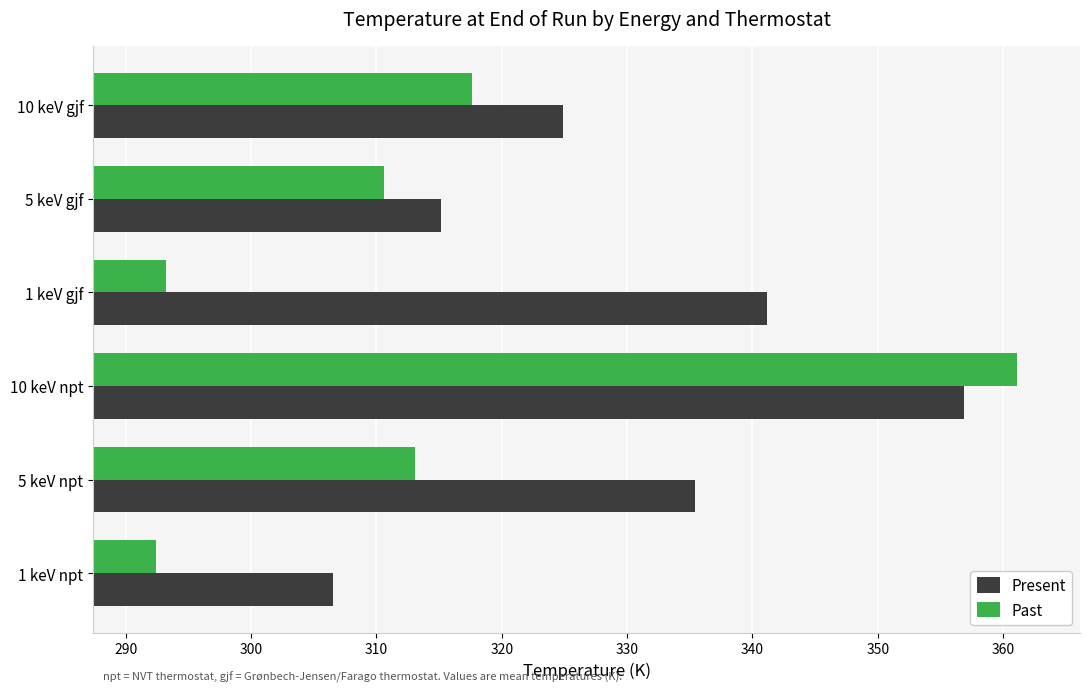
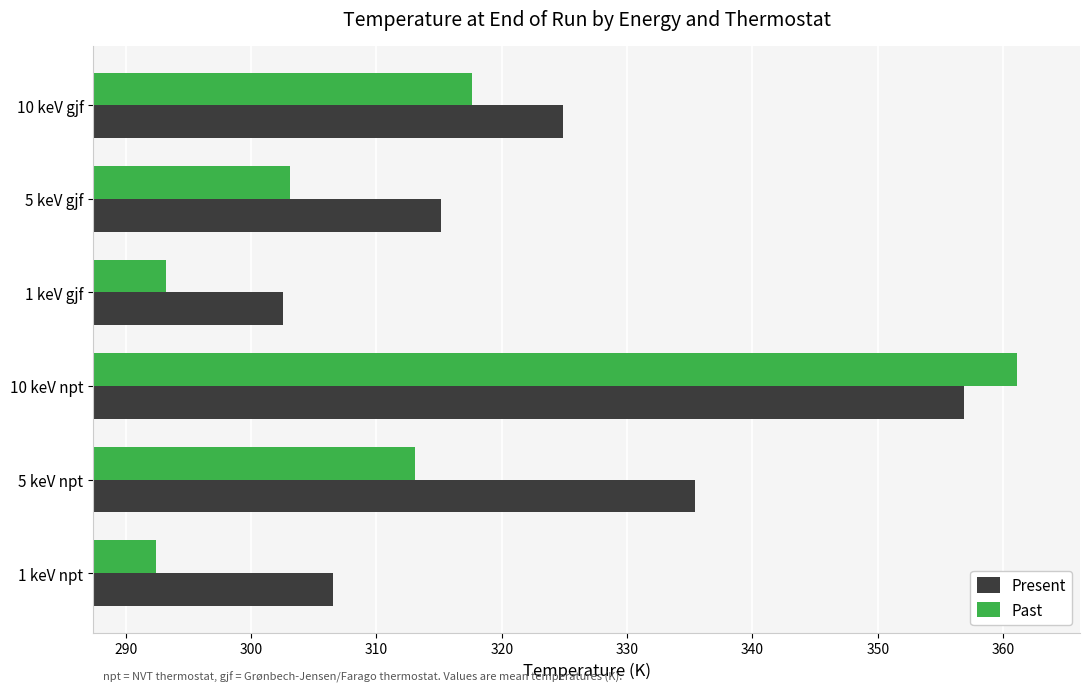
  {
    "Present": {
      "10 keV gjf": 324.9,
      "5 keV gjf": 315.2,
-     "1 keV gjf": 341.1,
+     "1 keV gjf": 302.5,
      "10 keV npt": 356.9,
      "5 keV npt": 335.4,
      "1 keV npt": 306.5
    },
    "Past": {
      "10 keV gjf": 317.7,
-     "5 keV gjf": 310.6,
+     "5 keV gjf": 303.1,
      "1 keV gjf": 293.2,
      "10 keV npt": 361.1,
      "5 keV npt": 313.1,
      "1 keV npt": 292.4
    }
  }
